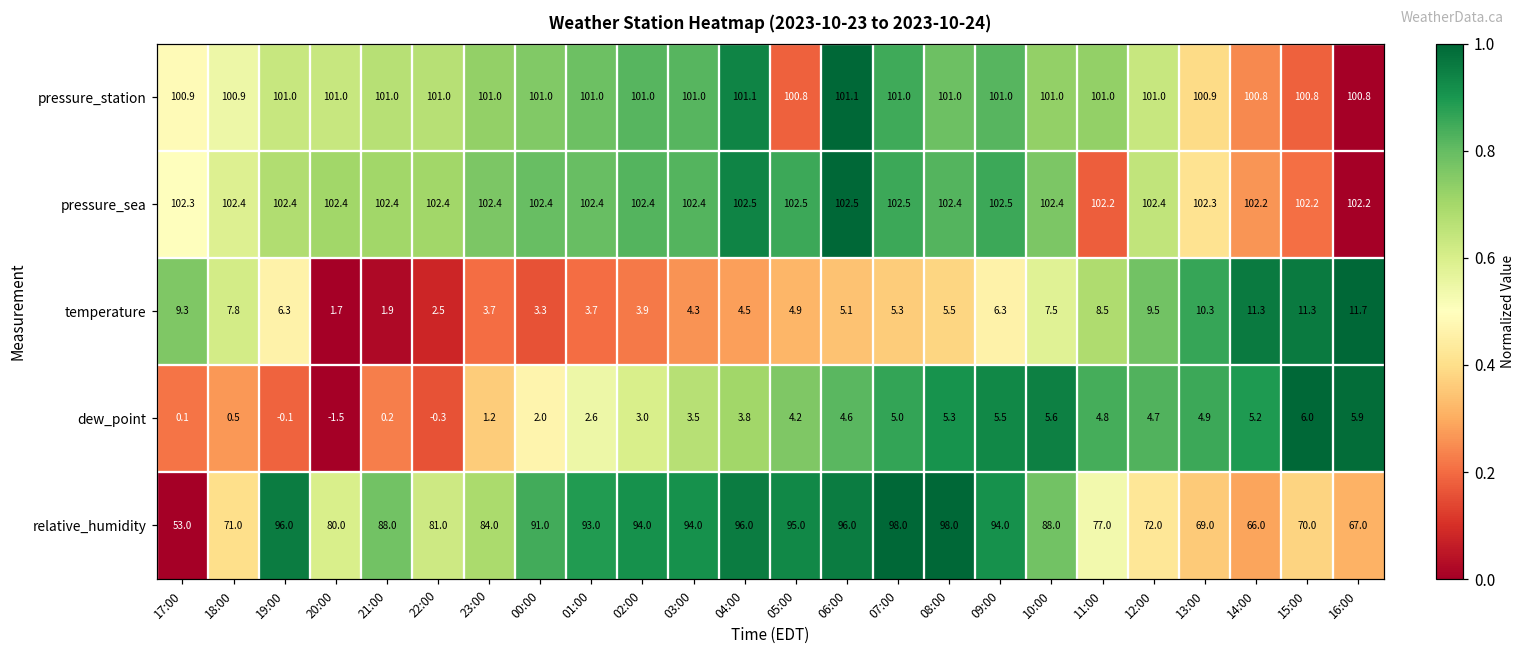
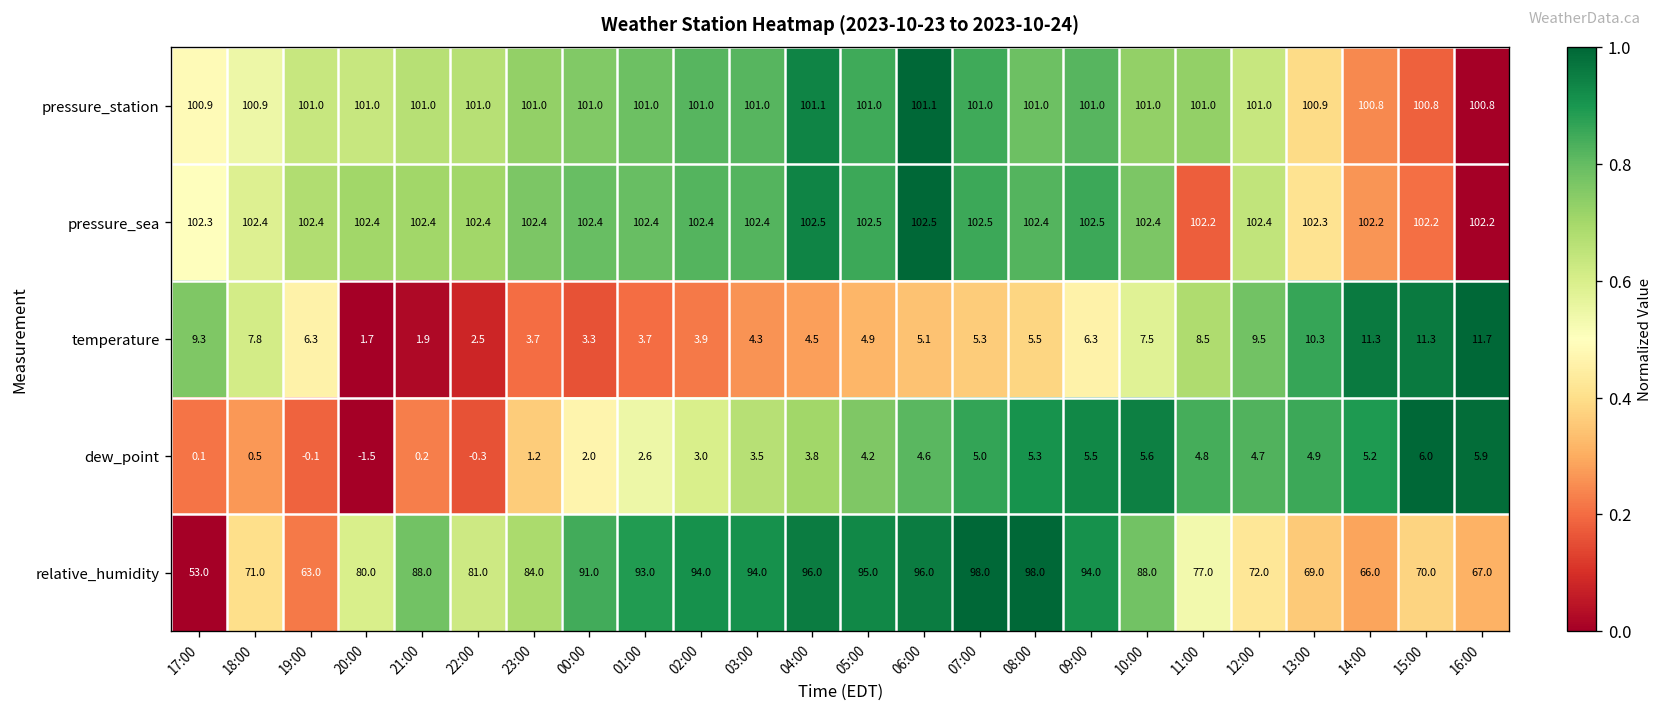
  {
    "pressure_station": {
      "17:00": 100.9,
      "18:00": 100.9,
      "19:00": 101.0,
      "20:00": 101.0,
      "21:00": 101.0,
      "22:00": 101.0,
      "23:00": 101.0,
      "00:00": 101.0,
      "01:00": 101.0,
      "02:00": 101.0,
      "03:00": 101.0,
      "04:00": 101.1,
-     "05:00": 100.8,
+     "05:00": 101.0,
      "06:00": 101.1,
      "07:00": 101.0,
      "08:00": 101.0,
      "09:00": 101.0,
      "10:00": 101.0,
      "11:00": 101.0,
      "12:00": 101.0,
      "13:00": 100.9,
      "14:00": 100.8,
      "15:00": 100.8,
      "16:00": 100.8
    },
    "pressure_sea": {
      "17:00": 102.3,
      "18:00": 102.4,
      "19:00": 102.4,
      "20:00": 102.4,
      "21:00": 102.4,
      "22:00": 102.4,
      "23:00": 102.4,
      "00:00": 102.4,
      "01:00": 102.4,
      "02:00": 102.4,
      "03:00": 102.4,
      "04:00": 102.5,
      "05:00": 102.5,
      "06:00": 102.5,
      "07:00": 102.5,
      "08:00": 102.4,
      "09:00": 102.5,
      "10:00": 102.4,
      "11:00": 102.2,
      "12:00": 102.4,
      "13:00": 102.3,
      "14:00": 102.2,
      "15:00": 102.2,
      "16:00": 102.2
    },
    "temperature": {
      "17:00": 9.3,
      "18:00": 7.8,
      "19:00": 6.3,
      "20:00": 1.7,
      "21:00": 1.9,
      "22:00": 2.5,
      "23:00": 3.7,
      "00:00": 3.3,
      "01:00": 3.7,
      "02:00": 3.9,
      "03:00": 4.3,
      "04:00": 4.5,
      "05:00": 4.9,
      "06:00": 5.1,
      "07:00": 5.3,
      "08:00": 5.5,
      "09:00": 6.3,
      "10:00": 7.5,
      "11:00": 8.5,
      "12:00": 9.5,
      "13:00": 10.3,
      "14:00": 11.3,
      "15:00": 11.3,
      "16:00": 11.7
    },
    "dew_point": {
      "17:00": 0.1,
      "18:00": 0.5,
      "19:00": -0.1,
      "20:00": -1.5,
      "21:00": 0.2,
      "22:00": -0.3,
      "23:00": 1.2,
      "00:00": 2.0,
      "01:00": 2.6,
      "02:00": 3.0,
      "03:00": 3.5,
      "04:00": 3.8,
      "05:00": 4.2,
      "06:00": 4.6,
      "07:00": 5.0,
      "08:00": 5.3,
      "09:00": 5.5,
      "10:00": 5.6,
      "11:00": 4.8,
      "12:00": 4.7,
      "13:00": 4.9,
      "14:00": 5.2,
      "15:00": 6.0,
      "16:00": 5.9
    },
    "relative_humidity": {
      "17:00": 53.0,
      "18:00": 71.0,
-     "19:00": 96.0,
+     "19:00": 63.0,
      "20:00": 80.0,
      "21:00": 88.0,
      "22:00": 81.0,
      "23:00": 84.0,
      "00:00": 91.0,
      "01:00": 93.0,
      "02:00": 94.0,
      "03:00": 94.0,
      "04:00": 96.0,
      "05:00": 95.0,
      "06:00": 96.0,
      "07:00": 98.0,
      "08:00": 98.0,
      "09:00": 94.0,
      "10:00": 88.0,
      "11:00": 77.0,
      "12:00": 72.0,
      "13:00": 69.0,
      "14:00": 66.0,
      "15:00": 70.0,
      "16:00": 67.0
    }
  }
